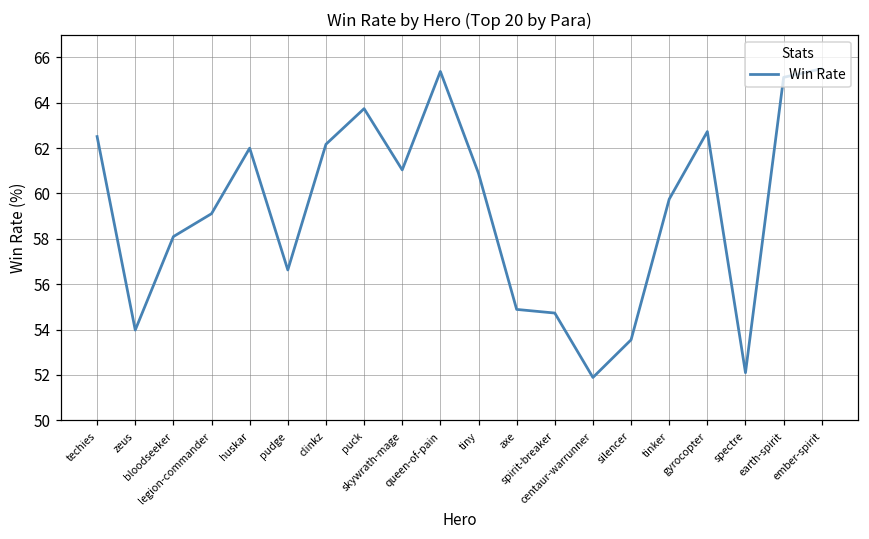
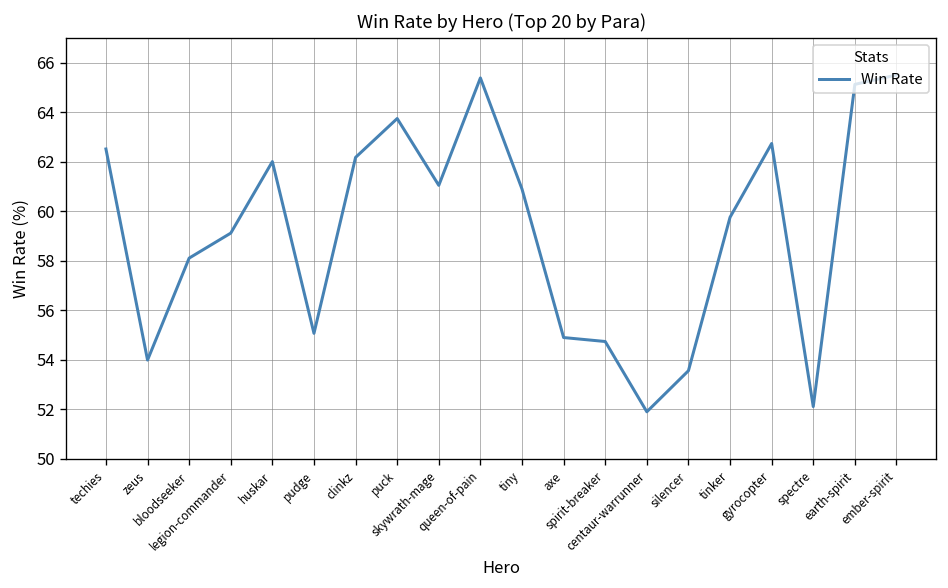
  {
    "techies": 62.5,
    "zeus": 54.0,
    "bloodseeker": 58.1,
    "legion-commander": 59.1,
    "huskar": 62.0,
-   "pudge": 56.6,
+   "pudge": 55.1,
    "clinkz": 62.2,
    "puck": 63.7,
    "skywrath-mage": 61.0,
    "queen-of-pain": 65.4,
    "tiny": 60.9,
    "axe": 54.9,
    "spirit-breaker": 54.7,
    "centaur-warrunner": 51.9,
    "silencer": 53.6,
    "tinker": 59.8,
    "gyrocopter": 62.7,
    "spectre": 52.1
  }
